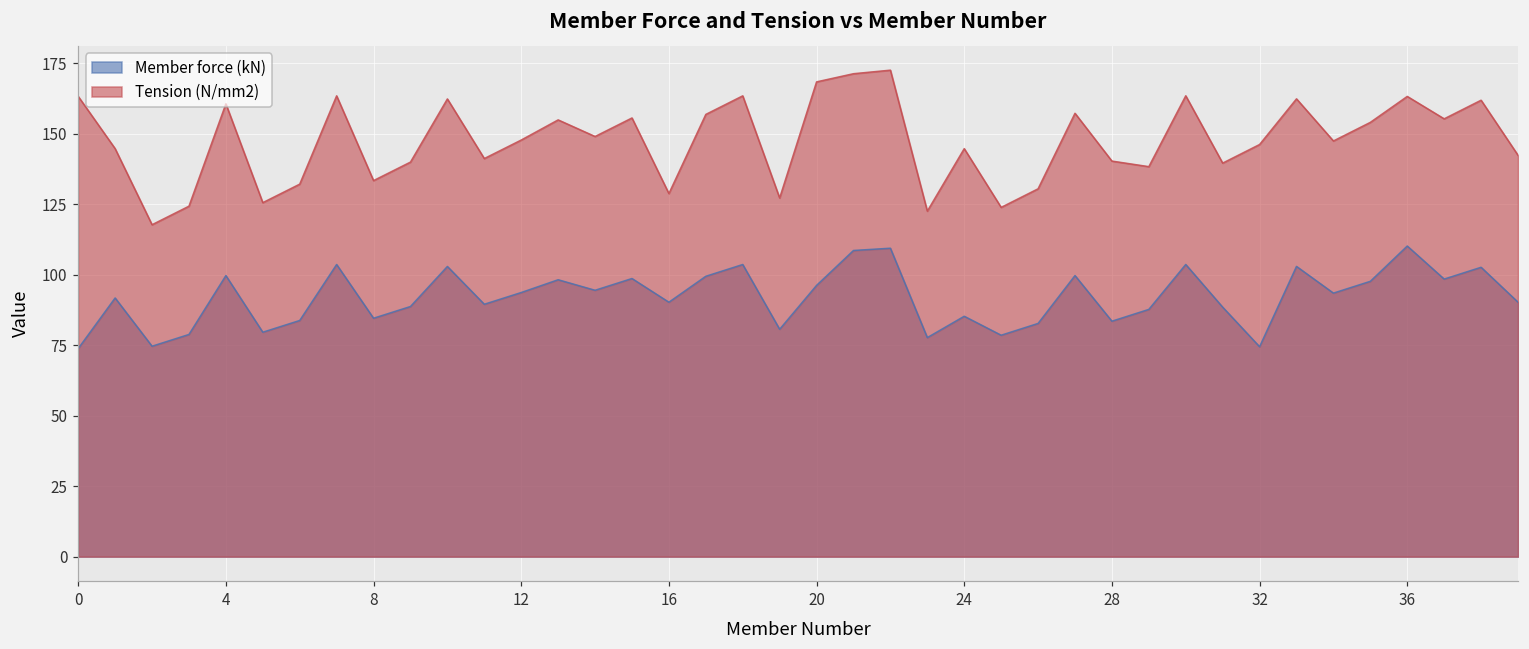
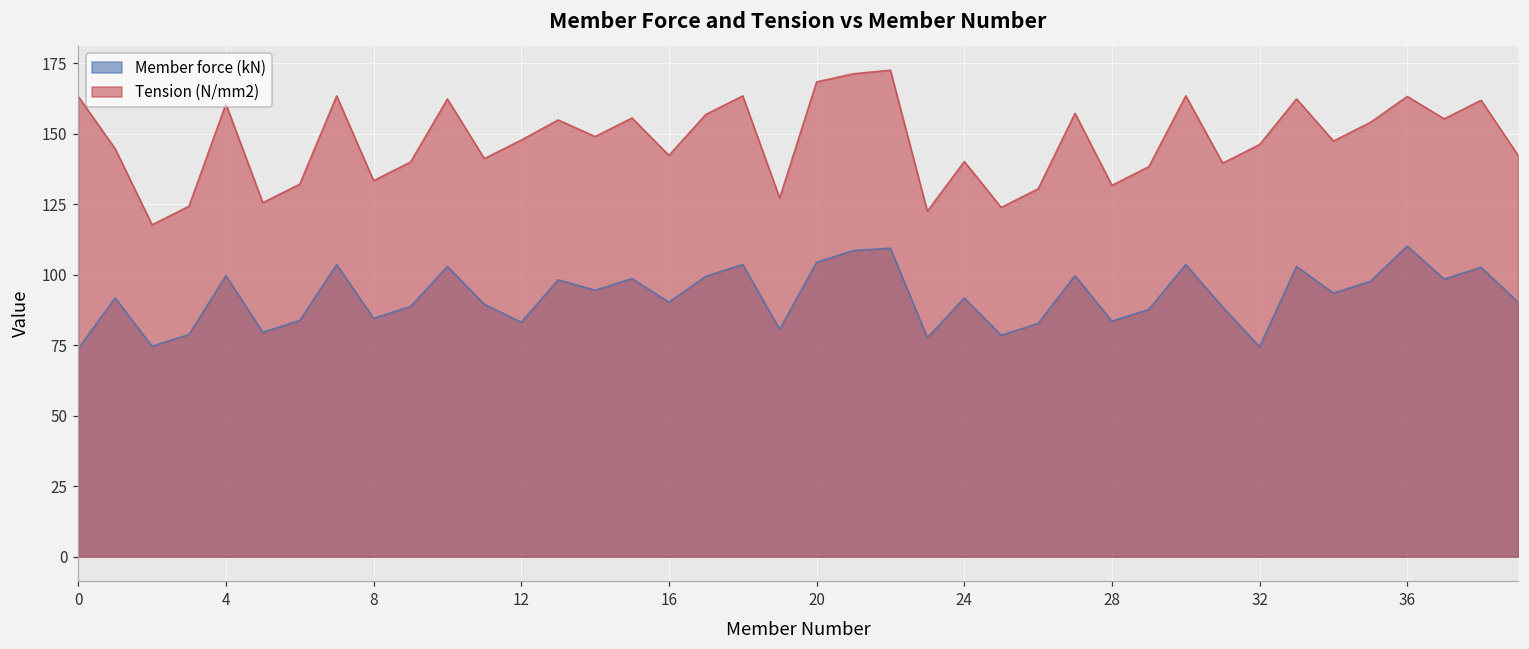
  {
    "Member force (kN)": {
      "0": 74,
      "4": 100,
      "8": 85,
-     "12": 94,
+     "12": 83,
      "16": 90,
-     "20": 96,
-     "24": 85,
+     "20": 104,
+     "24": 92,
      "28": 83,
      "32": 74,
      "36": 110
    },
    "Tension (N/mm2)": {
      "0": 163,
      "8": 133,
      "12": 148,
-     "16": 129,
+     "16": 142,
      "20": 168,
-     "24": 145,
-     "28": 140,
+     "24": 140,
+     "28": 132,
      "32": 146,
      "36": 163
    }
  }
